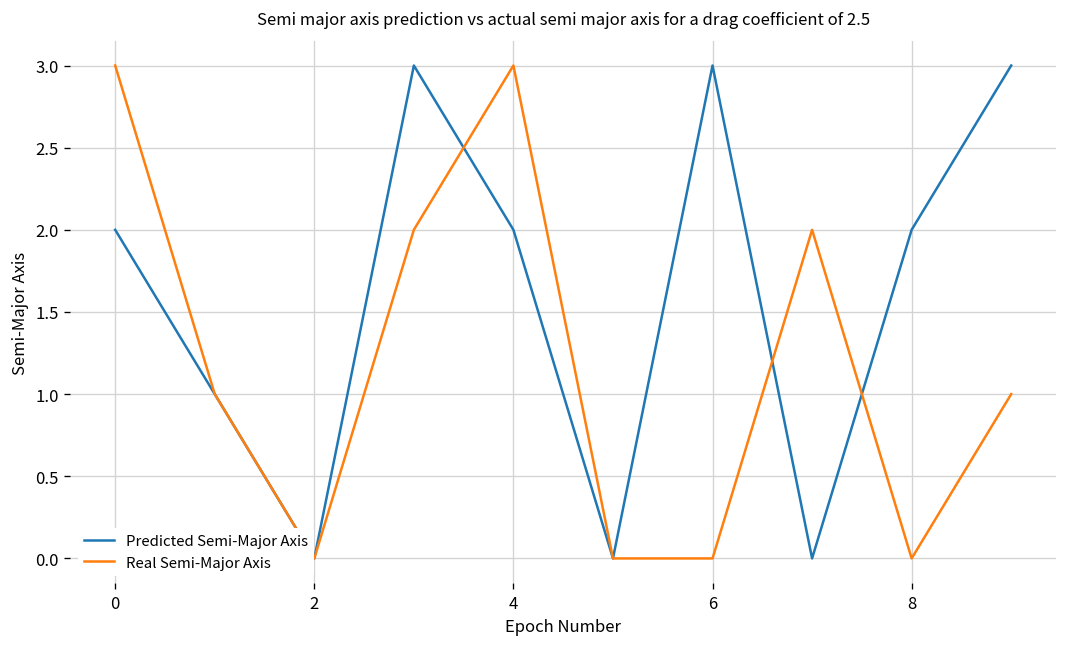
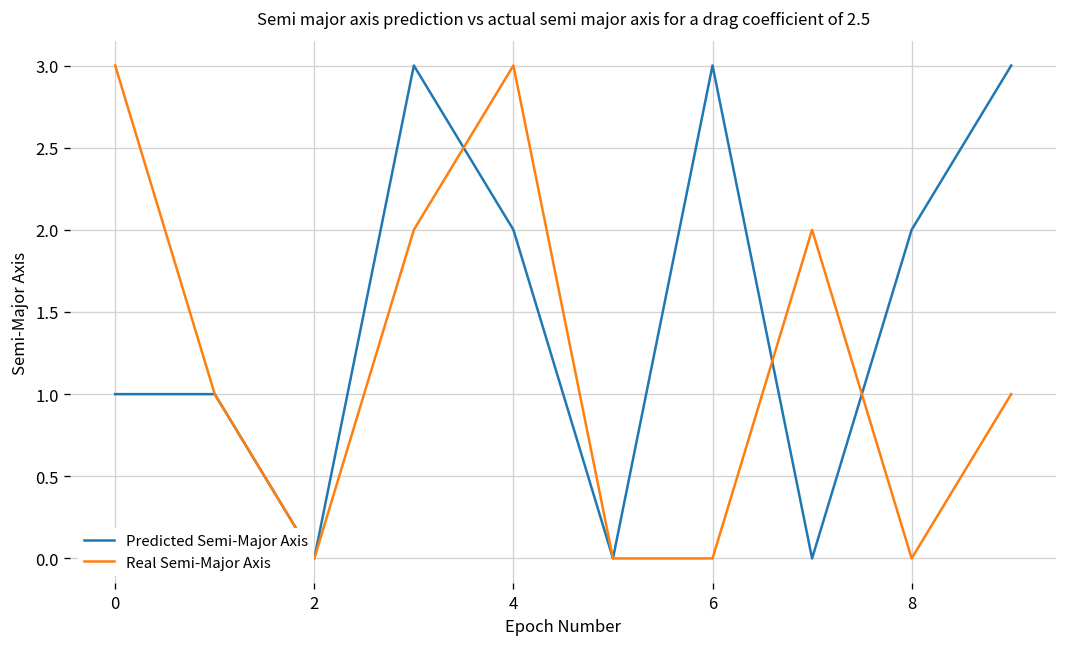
  {
    "Predicted Semi-Major Axis": {
-     "0": 2,
+     "0": 1,
      "4": 2,
      "6": 3,
      "8": 2
    },
    "Real Semi-Major Axis": {
      "0": 3,
      "4": 3,
      "6": 0,
      "8": 0
    }
  }
